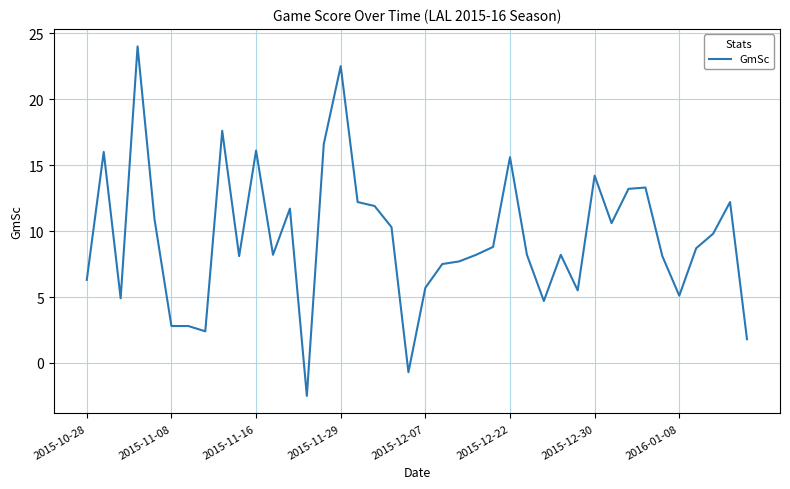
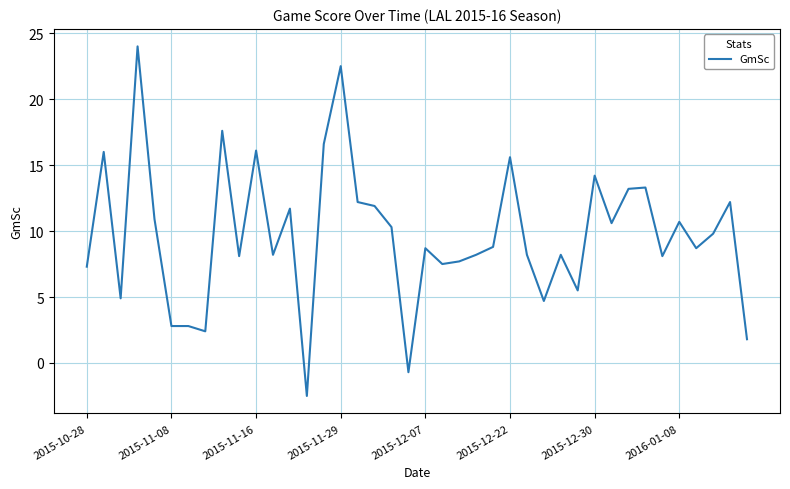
  {
-   "2015-10-28": 6.3,
+   "2015-10-28": 7.3,
    "2015-11-08": 2.8,
    "2015-11-16": 16.1,
    "2015-11-29": 22.5,
-   "2015-12-07": 5.7,
+   "2015-12-07": 8.7,
    "2015-12-22": 15.6,
    "2015-12-30": 14.2,
-   "2016-01-08": 5.1
+   "2016-01-08": 10.7
  }
